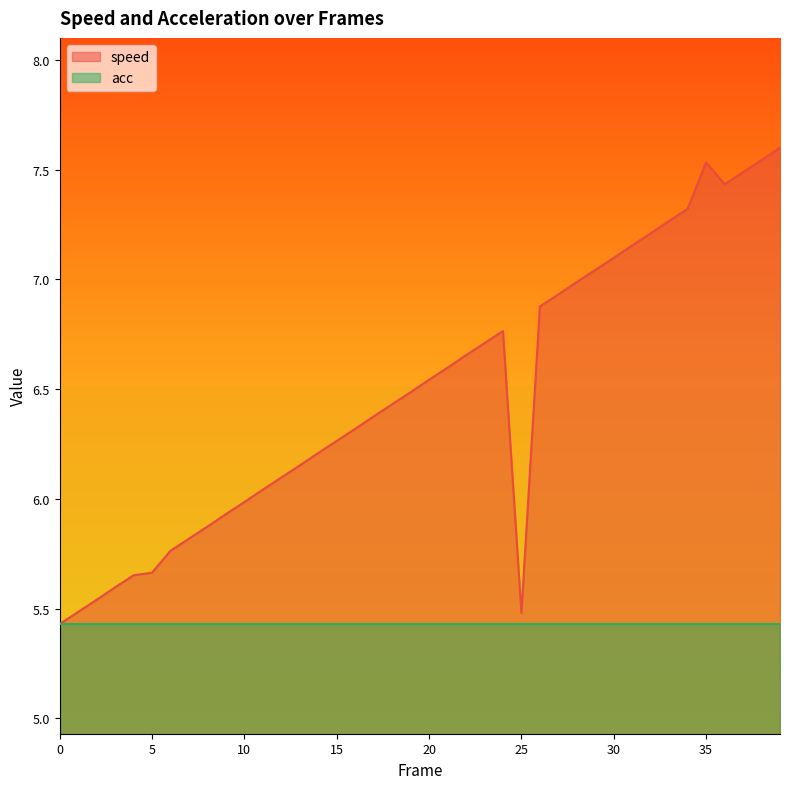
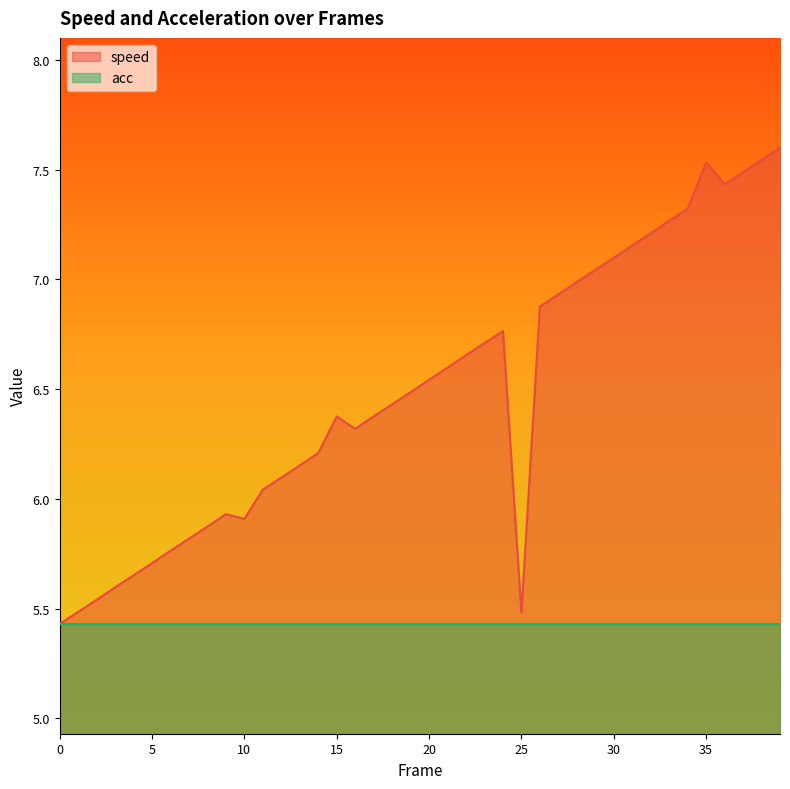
  {
    "speed": {
-     "5": 5.66,
-     "10": 5.99,
-     "15": 6.26,
+     "5": 5.71,
+     "10": 5.91,
+     "15": 6.38,
      "20": 6.54,
      "25": 5.48,
      "30": 7.10,
      "35": 7.53
    },
    "acc": {
      "5": 5.43,
      "10": 5.43,
      "15": 5.43,
      "20": 5.43,
      "25": 5.43,
      "30": 5.43,
      "35": 5.43
    }
  }
